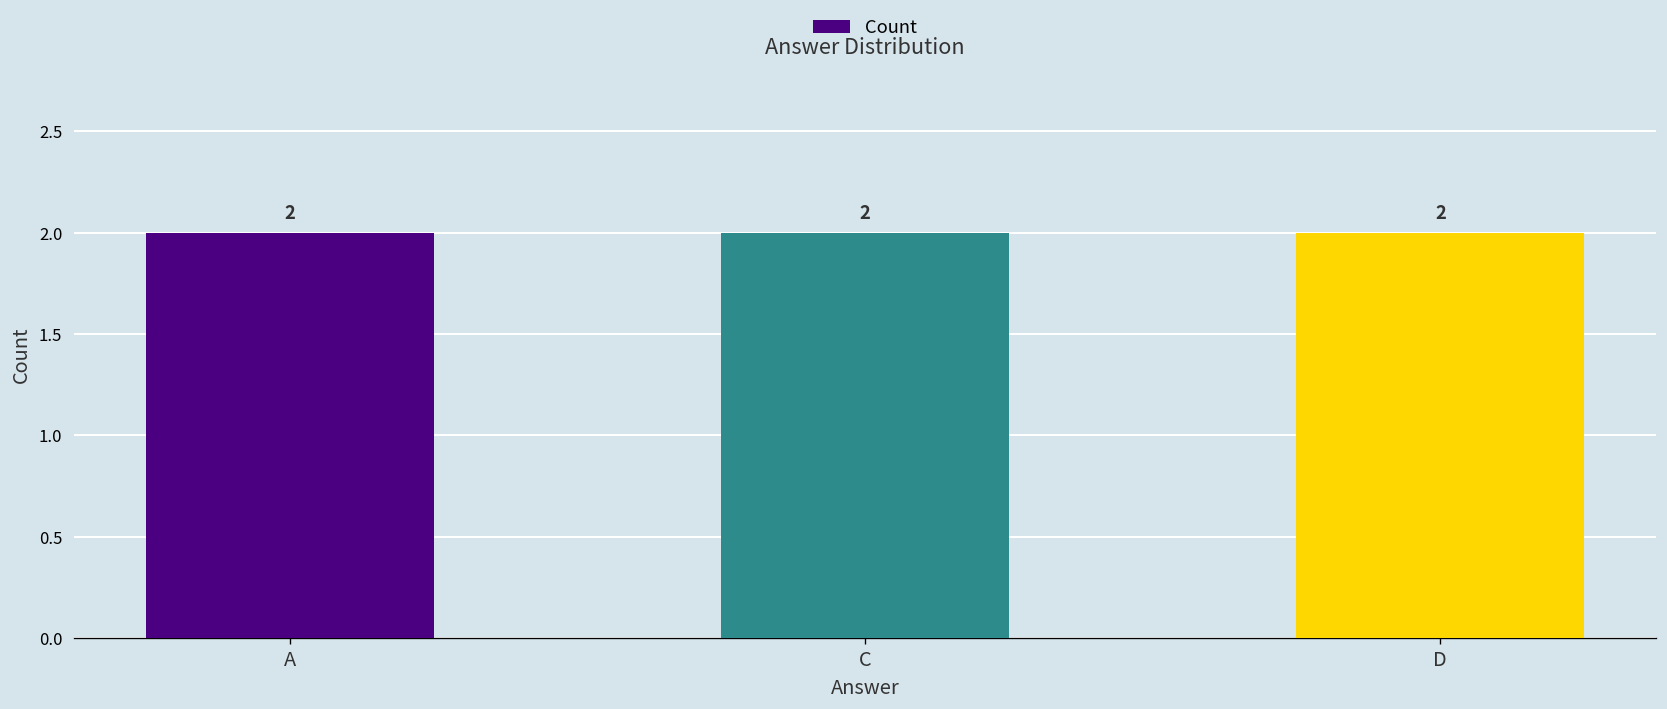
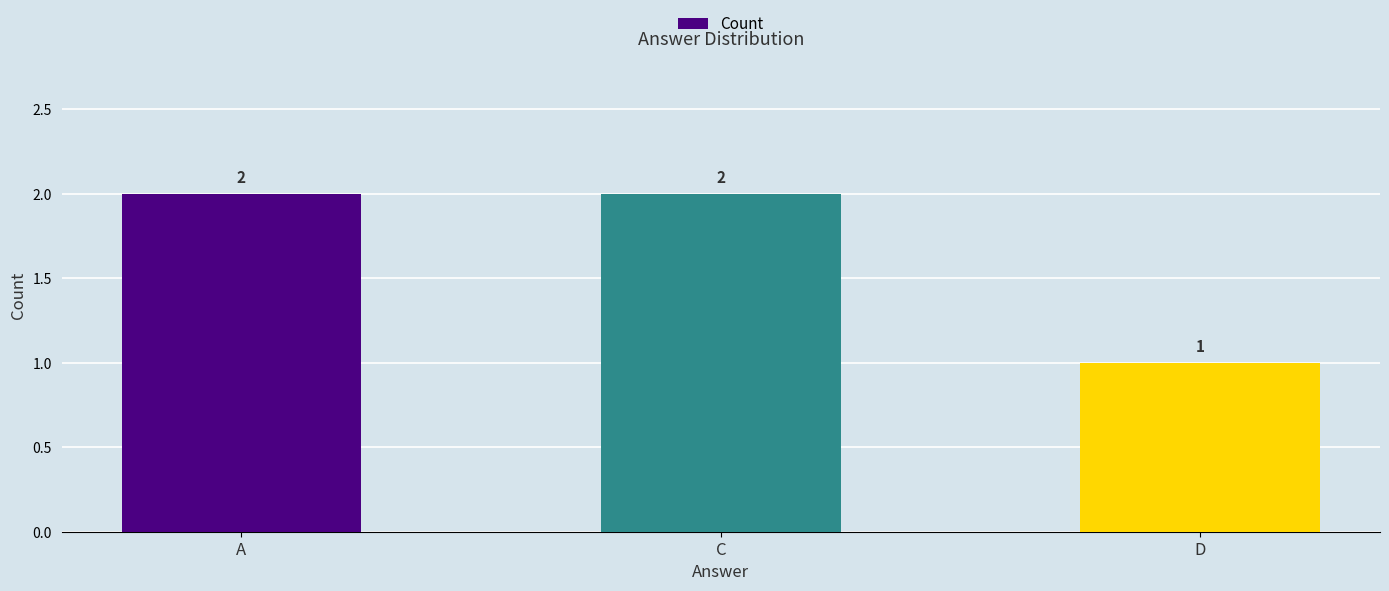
  {
    "A": 2,
    "C": 2,
-   "D": 2
+   "D": 1
  }
